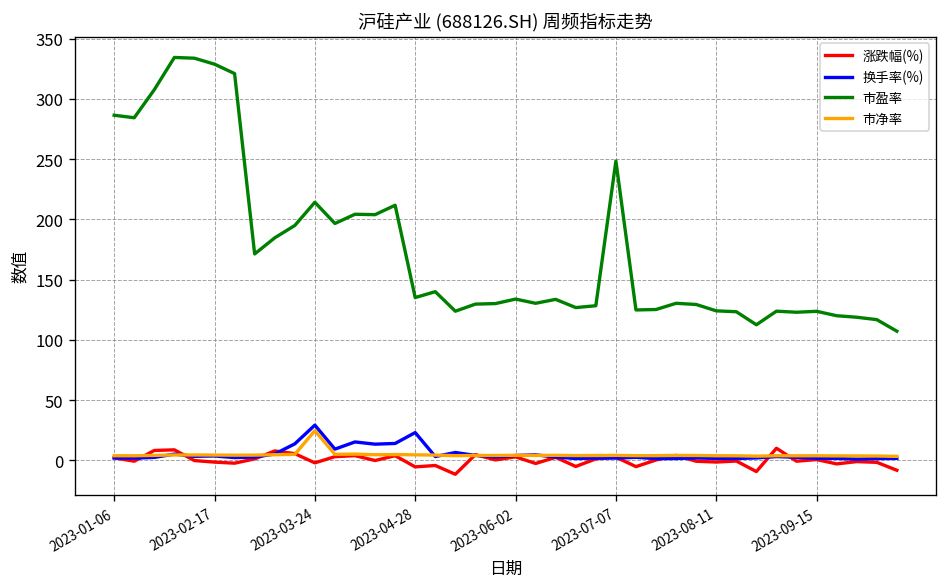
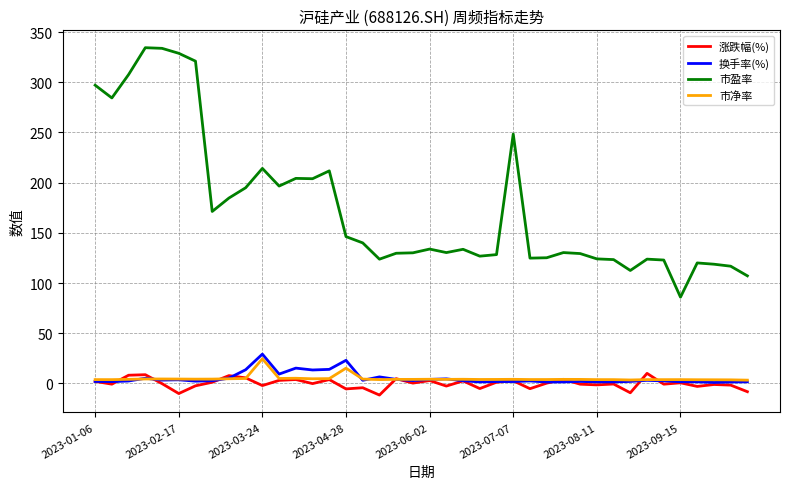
  {
    "涨跌幅(%)": {
-     "2023-02-17": -1,
+     "2023-02-17": -10,
      "2023-03-24": -2,
      "2023-04-28": -5,
      "2023-08-11": -1
    },
    "换手率(%)": {
      "2023-03-24": 29,
      "2023-04-28": 23
    },
    "市盈率": {
-     "2023-01-06": 286,
+     "2023-01-06": 297,
      "2023-02-17": 329,
      "2023-03-24": 214,
-     "2023-04-28": 135,
+     "2023-04-28": 146,
      "2023-06-02": 134,
      "2023-07-07": 248,
      "2023-08-11": 124,
-     "2023-09-15": 124
+     "2023-09-15": 86
    },
    "市净率": {
      "2023-03-24": 25,
-     "2023-04-28": 5
+     "2023-04-28": 15
    }
  }
